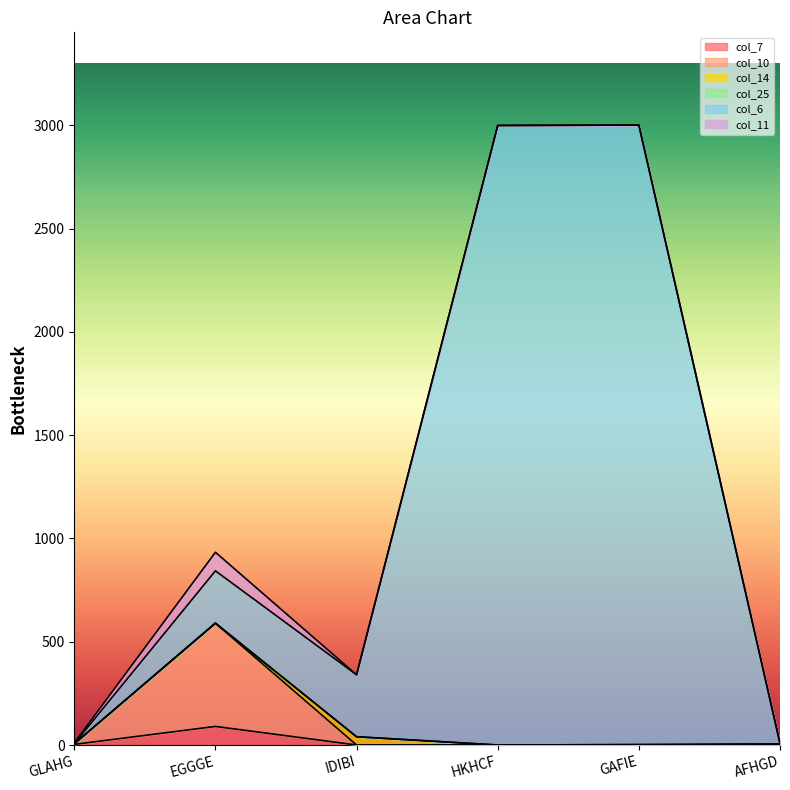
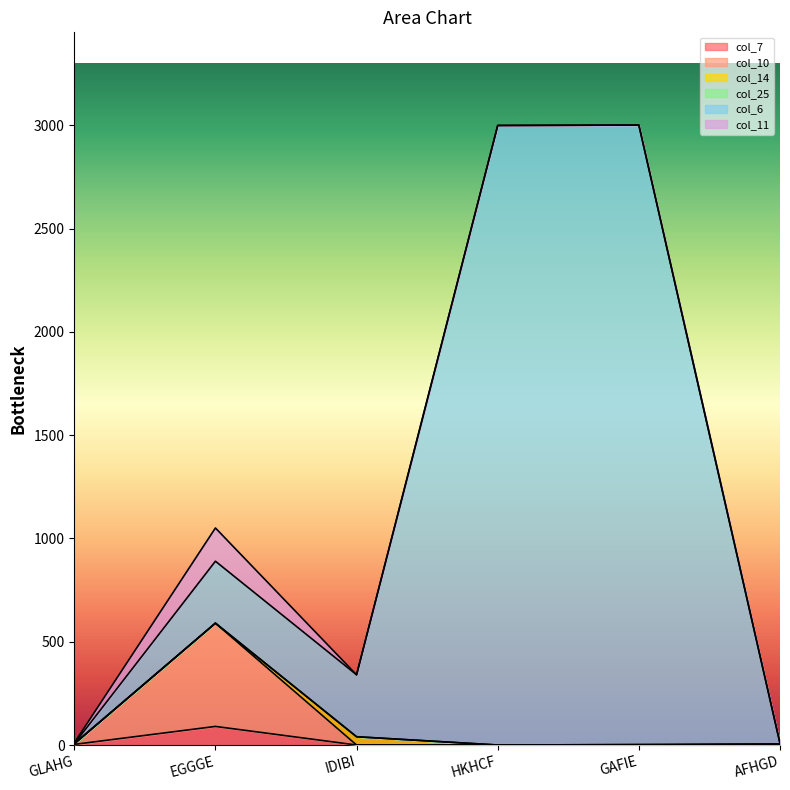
  {
    "col_6": {
-     "EGGGE": 250
+     "EGGGE": 300
    },
    "col_11": {
-     "EGGGE": 90
+     "EGGGE": 160
    }
  }
